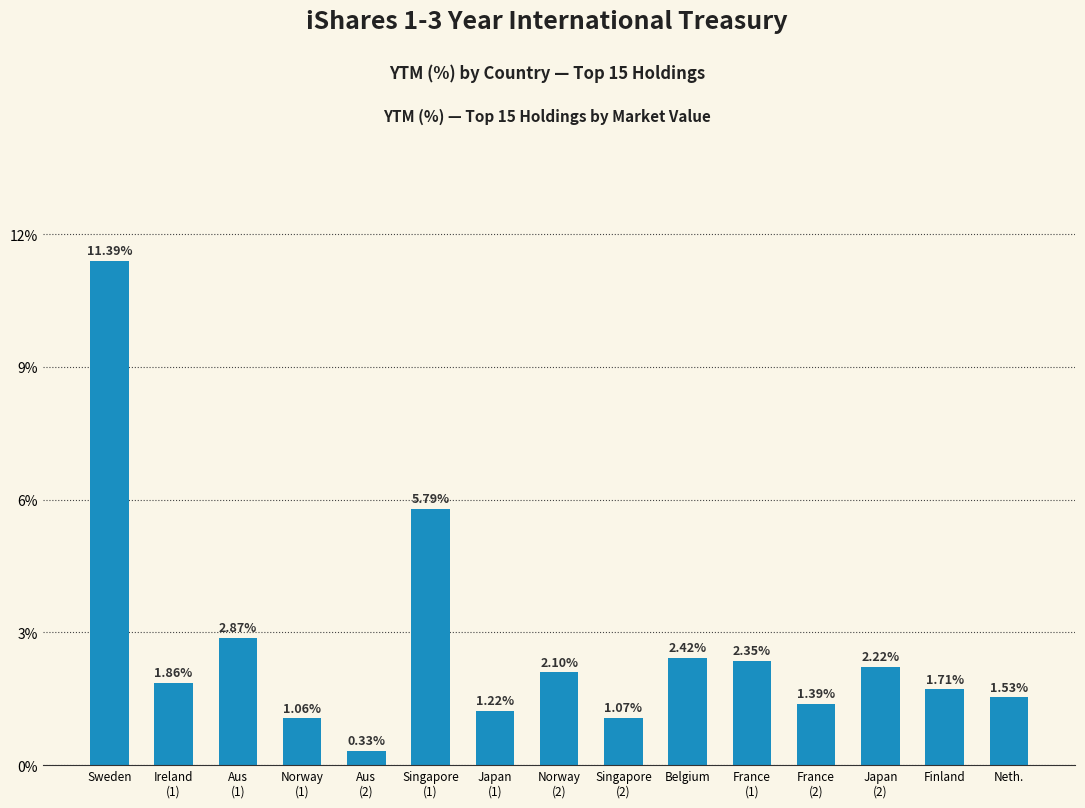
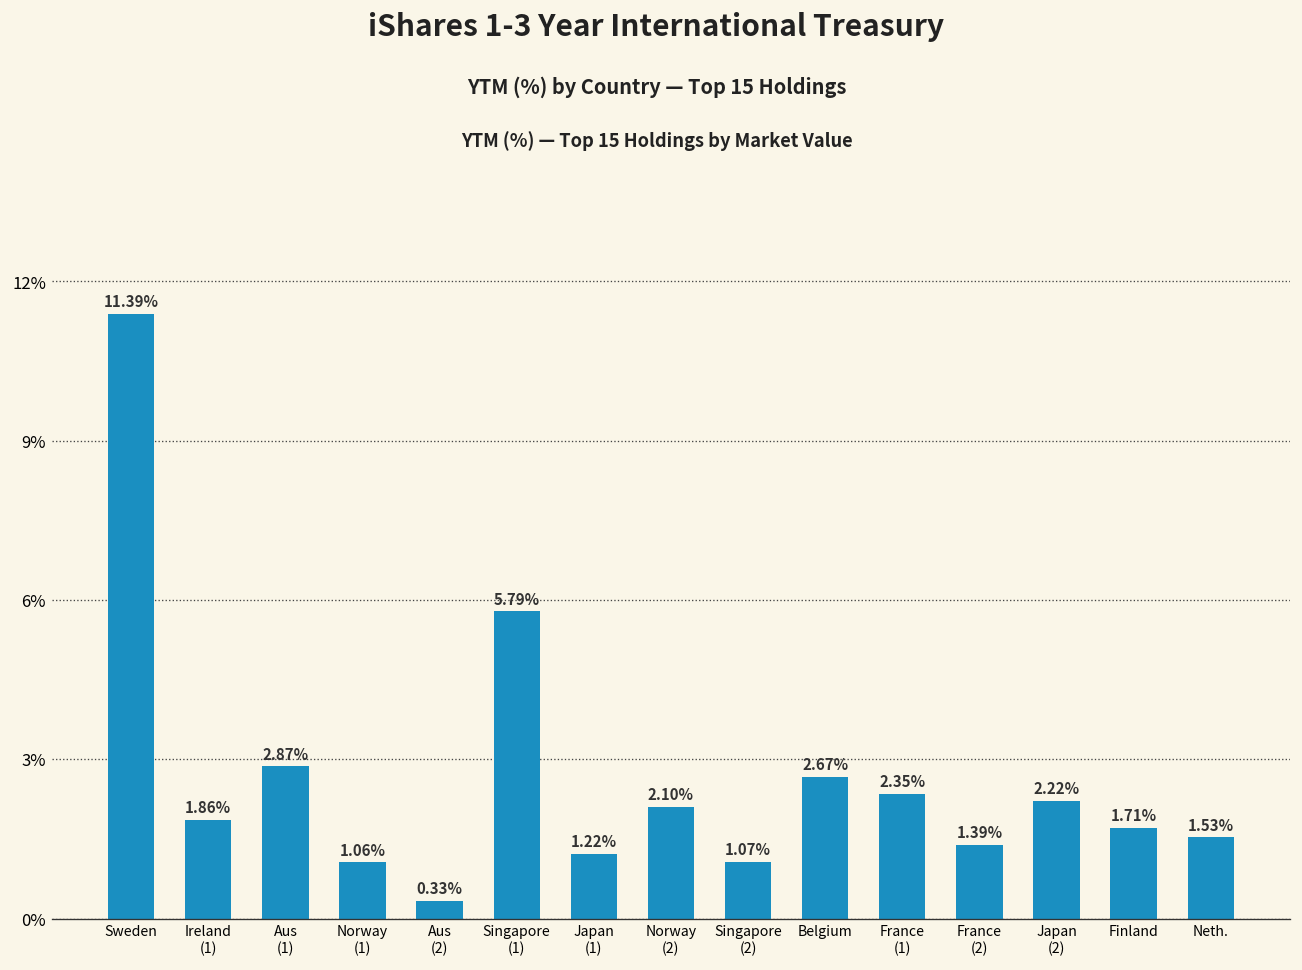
  {
    "Sweden": "11.39%",
    "Ireland (1)": "1.86%",
    "Aus (1)": "2.87%",
    "Norway (1)": "1.06%",
    "Aus (2)": "0.33%",
    "Singapore (1)": "5.79%",
    "Japan (1)": "1.22%",
    "Norway (2)": "2.10%",
    "Singapore (2)": "1.07%",
-   "Belgium": "2.42%",
+   "Belgium": "2.67%",
    "France (1)": "2.35%",
    "France (2)": "1.39%",
    "Japan (2)": "2.22%",
    "Finland": "1.71%",
    "Neth.": "1.53%"
  }
